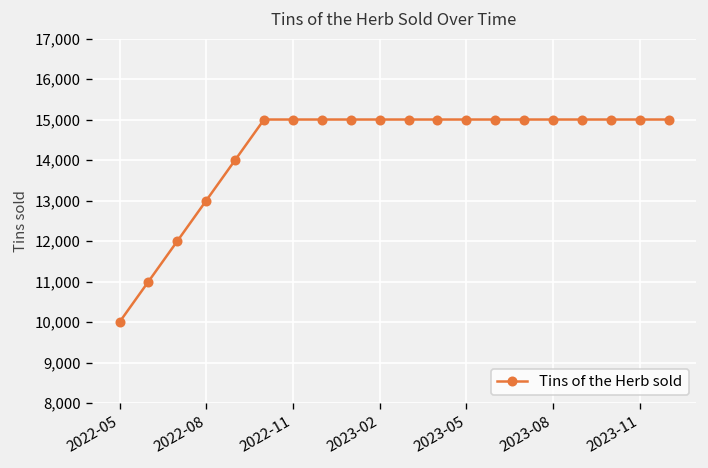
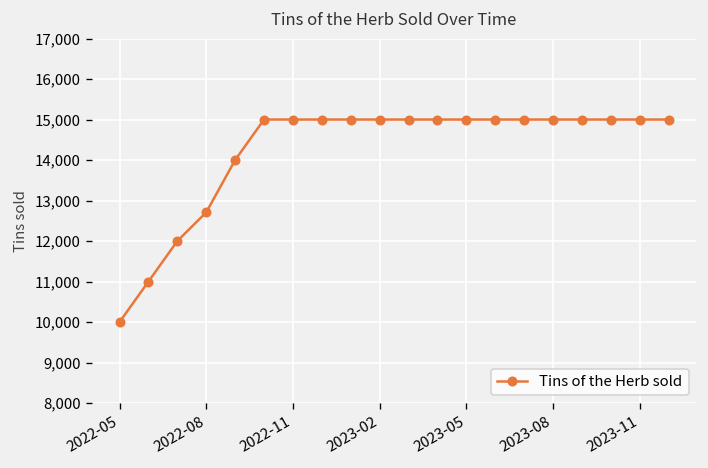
  {
    "2022-05": "10,000",
-   "2022-08": "13,000",
+   "2022-08": "12,700",
    "2022-11": "15,000",
    "2023-02": "15,000",
    "2023-05": "15,000",
    "2023-08": "15,000",
    "2023-11": "15,000"
  }
